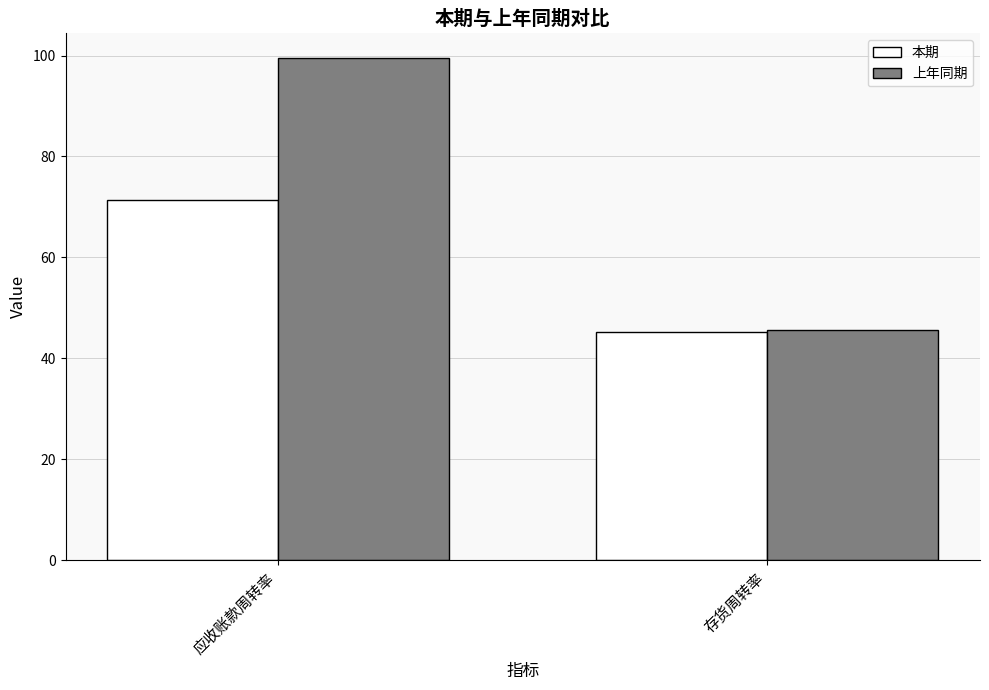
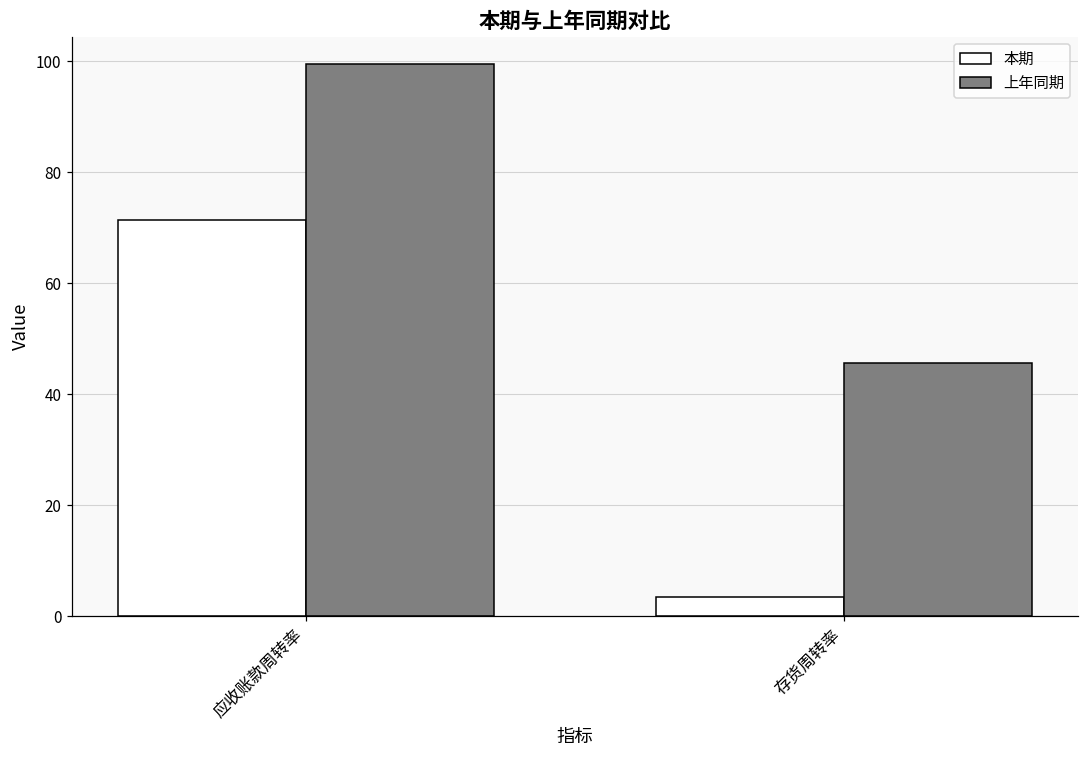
  {
    "本期": {
      "应收账款周转率": 71,
-     "存货周转率": 45
+     "存货周转率": 3
    },
    "上年同期": {
      "应收账款周转率": 99,
      "存货周转率": 46
    }
  }
